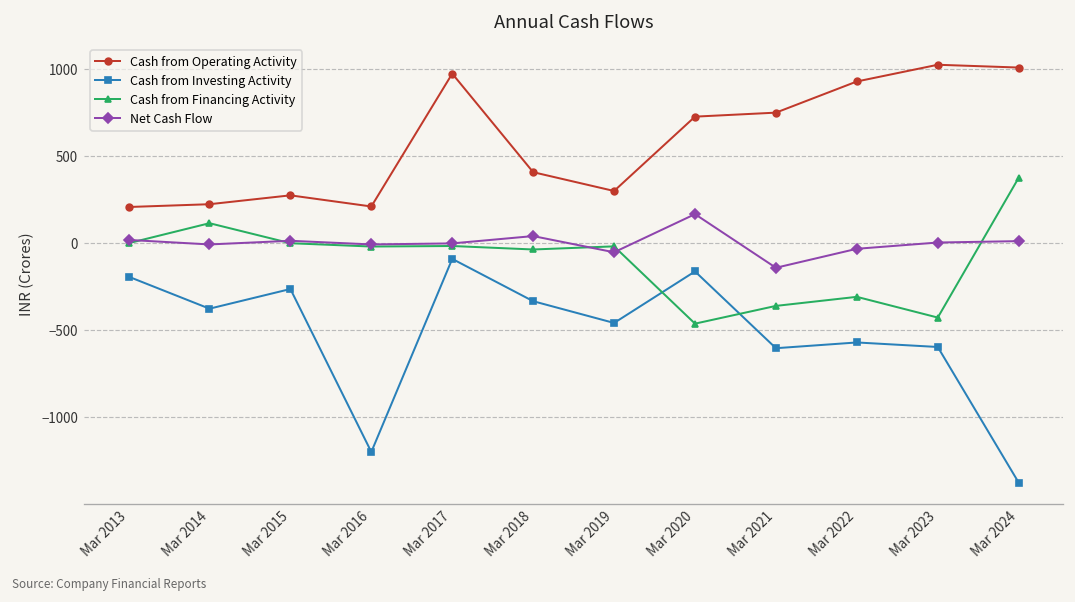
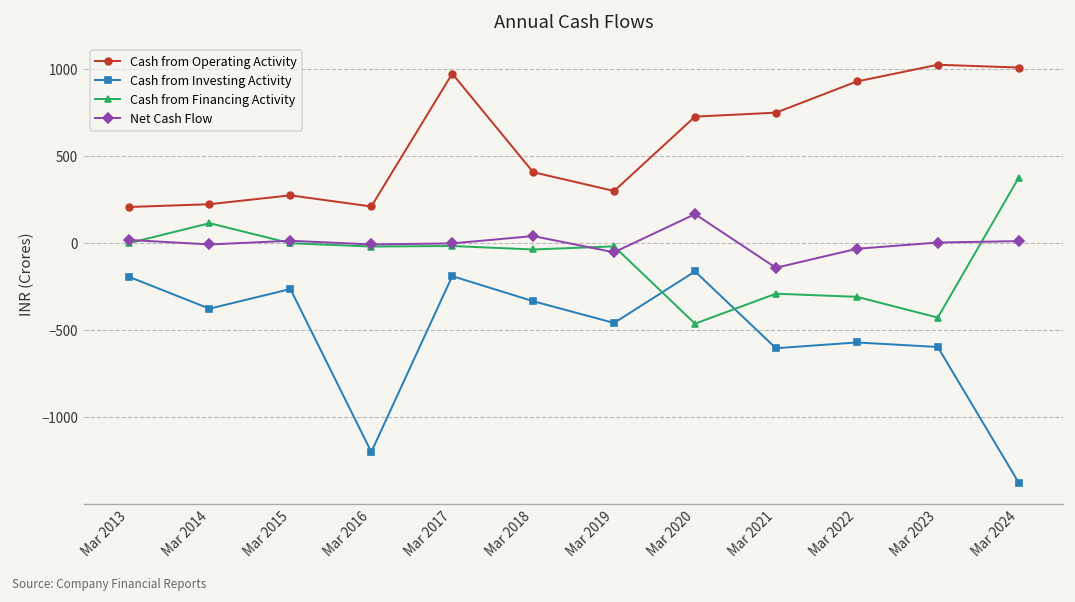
  {
    "Cash from Operating Activity": {
      "Mar 2013": 210,
      "Mar 2014": 230,
      "Mar 2015": 280,
      "Mar 2016": 210,
      "Mar 2017": 980,
      "Mar 2018": 410,
      "Mar 2019": 300,
      "Mar 2020": 730,
      "Mar 2021": 750,
      "Mar 2022": 930,
      "Mar 2023": 1030,
      "Mar 2024": 1010
    },
    "Cash from Investing Activity": {
      "Mar 2013": -190,
      "Mar 2014": -380,
      "Mar 2015": -260,
      "Mar 2016": -1200,
-     "Mar 2017": -90,
+     "Mar 2017": -190,
      "Mar 2018": -330,
      "Mar 2019": -460,
      "Mar 2020": -160,
      "Mar 2021": -600,
      "Mar 2022": -570,
      "Mar 2023": -600,
      "Mar 2024": -1370
    },
    "Cash from Financing Activity": {
      "Mar 2013": 0,
      "Mar 2014": 120,
      "Mar 2018": -40,
      "Mar 2019": -20,
      "Mar 2020": -460,
-     "Mar 2021": -360,
+     "Mar 2021": -290,
      "Mar 2022": -310,
      "Mar 2023": -430,
      "Mar 2024": 380
    },
    "Net Cash Flow": {
      "Mar 2013": 20,
      "Mar 2014": -10,
      "Mar 2018": 40,
      "Mar 2019": -50,
      "Mar 2020": 170,
      "Mar 2021": -140,
      "Mar 2022": -30,
      "Mar 2023": 10,
      "Mar 2024": 10
    }
  }
